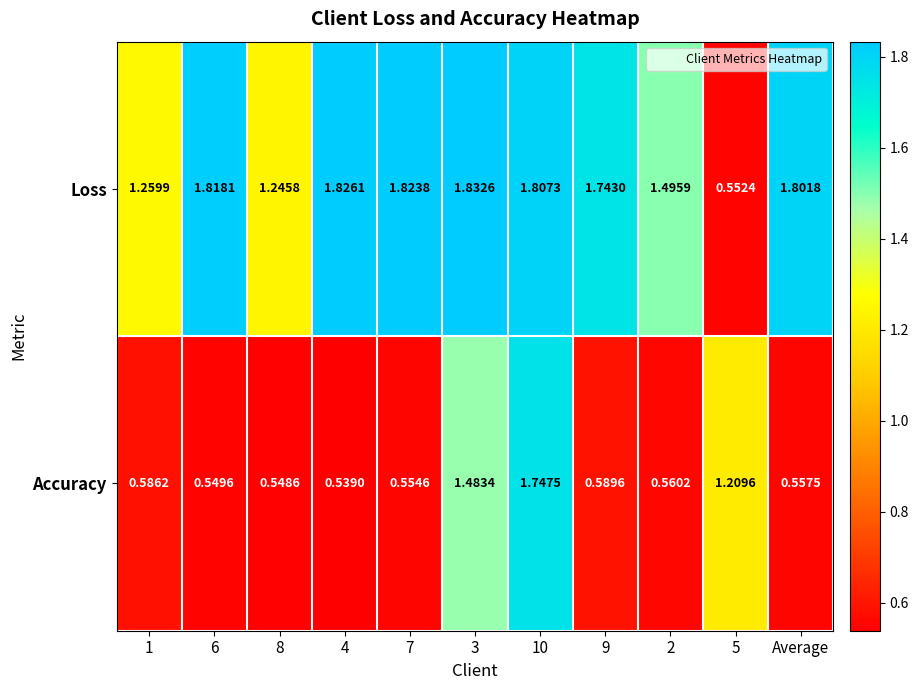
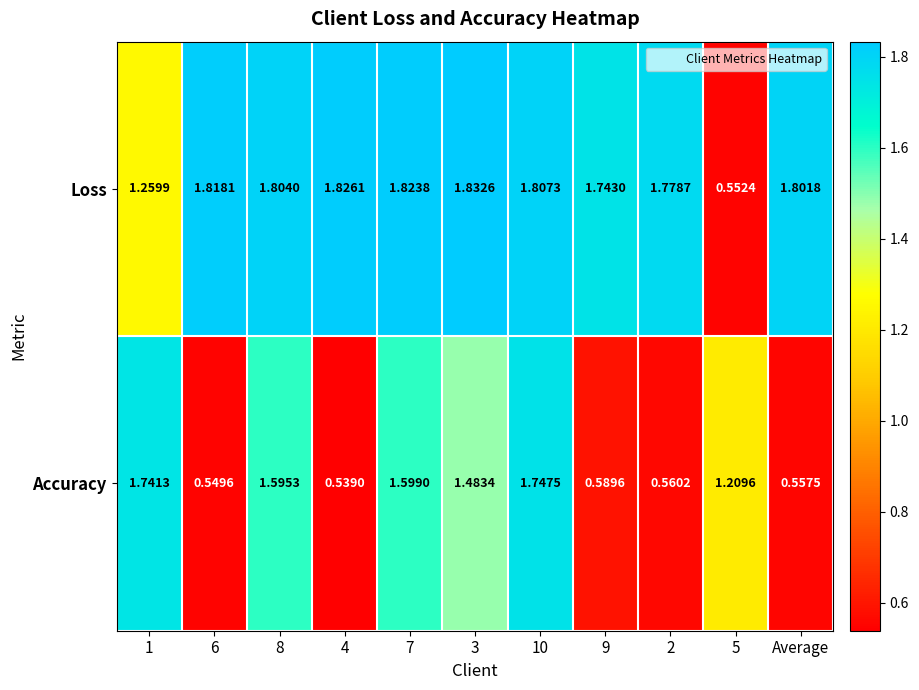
  {
    "Loss": {
      "1": 1.2599,
      "6": 1.8181,
-     "8": 1.2458,
+     "8": 1.8040,
      "4": 1.8261,
      "7": 1.8238,
      "3": 1.8326,
      "10": 1.8073,
      "9": 1.7430,
-     "2": 1.4959,
+     "2": 1.7787,
      "5": 0.5524,
      "Average": 1.8018
    },
    "Accuracy": {
-     "1": 0.5862,
+     "1": 1.7413,
      "6": 0.5496,
-     "8": 0.5486,
+     "8": 1.5953,
      "4": 0.5390,
-     "7": 0.5546,
+     "7": 1.5990,
      "3": 1.4834,
      "10": 1.7475,
      "9": 0.5896,
      "2": 0.5602,
      "5": 1.2096,
      "Average": 0.5575
    }
  }
